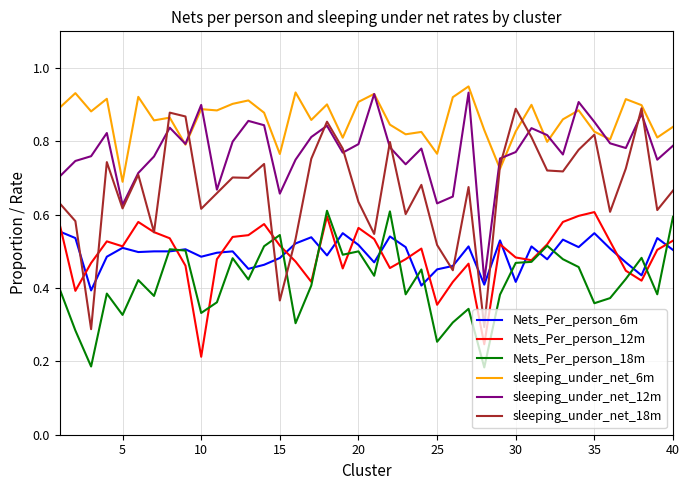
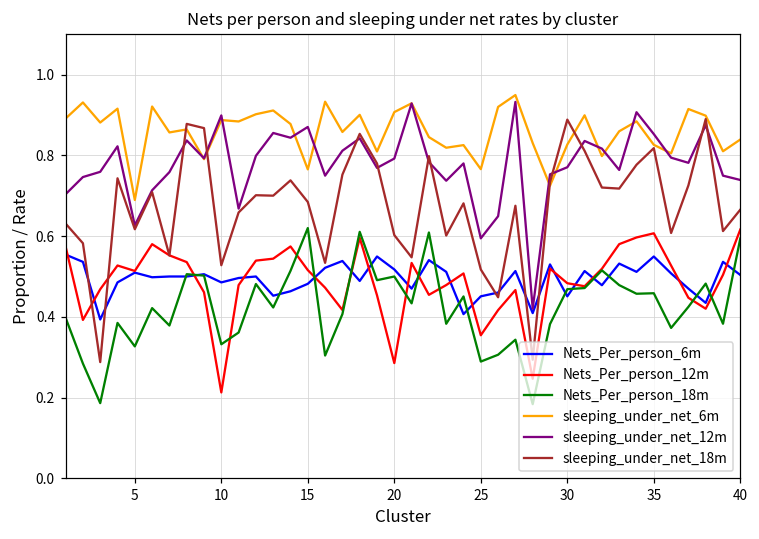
  {
    "Nets_Per_person_6m": {
      "10": 0.49,
      "15": 0.48,
      "20": 0.52,
      "25": 0.45,
-     "30": 0.42,
+     "30": 0.45,
      "35": 0.55,
      "40": 0.50
    },
    "Nets_Per_person_12m": {
      "10": 0.21,
      "15": 0.52,
-     "20": 0.56,
+     "20": 0.29,
      "25": 0.35,
      "30": 0.48,
      "35": 0.61,
-     "40": 0.53
+     "40": 0.62
    },
    "Nets_Per_person_18m": {
      "5": 0.33,
      "10": 0.33,
-     "15": 0.54,
+     "15": 0.62,
      "20": 0.50,
-     "25": 0.25,
+     "25": 0.29,
      "30": 0.47,
-     "35": 0.36,
+     "35": 0.46,
      "40": 0.59
    },
    "sleeping_under_net_6m": {
      "5": 0.69,
      "10": 0.89,
      "15": 0.77,
      "20": 0.91,
      "25": 0.77,
      "30": 0.83,
      "35": 0.83,
      "40": 0.84
    },
    "sleeping_under_net_12m": {
      "5": 0.63,
      "10": 0.90,
-     "15": 0.66,
+     "15": 0.87,
      "20": 0.79,
-     "25": 0.63,
+     "25": 0.59,
      "30": 0.77,
      "35": 0.85,
-     "40": 0.79
+     "40": 0.74
    },
    "sleeping_under_net_18m": {
      "5": 0.62,
-     "10": 0.62,
-     "15": 0.37,
-     "20": 0.63,
+     "10": 0.53,
+     "15": 0.68,
+     "20": 0.60,
      "25": 0.52,
      "30": 0.89,
      "35": 0.82,
      "40": 0.67
    }
  }
